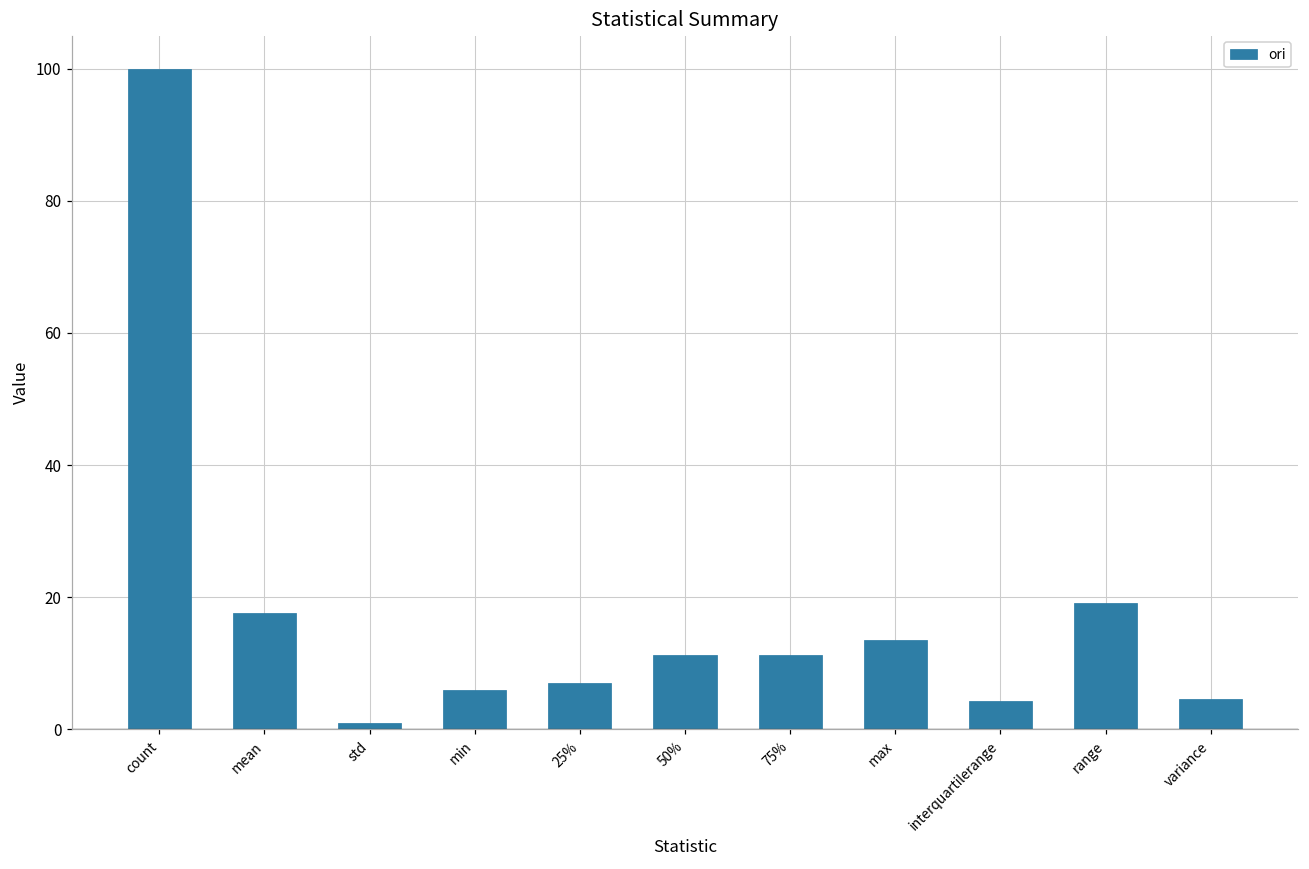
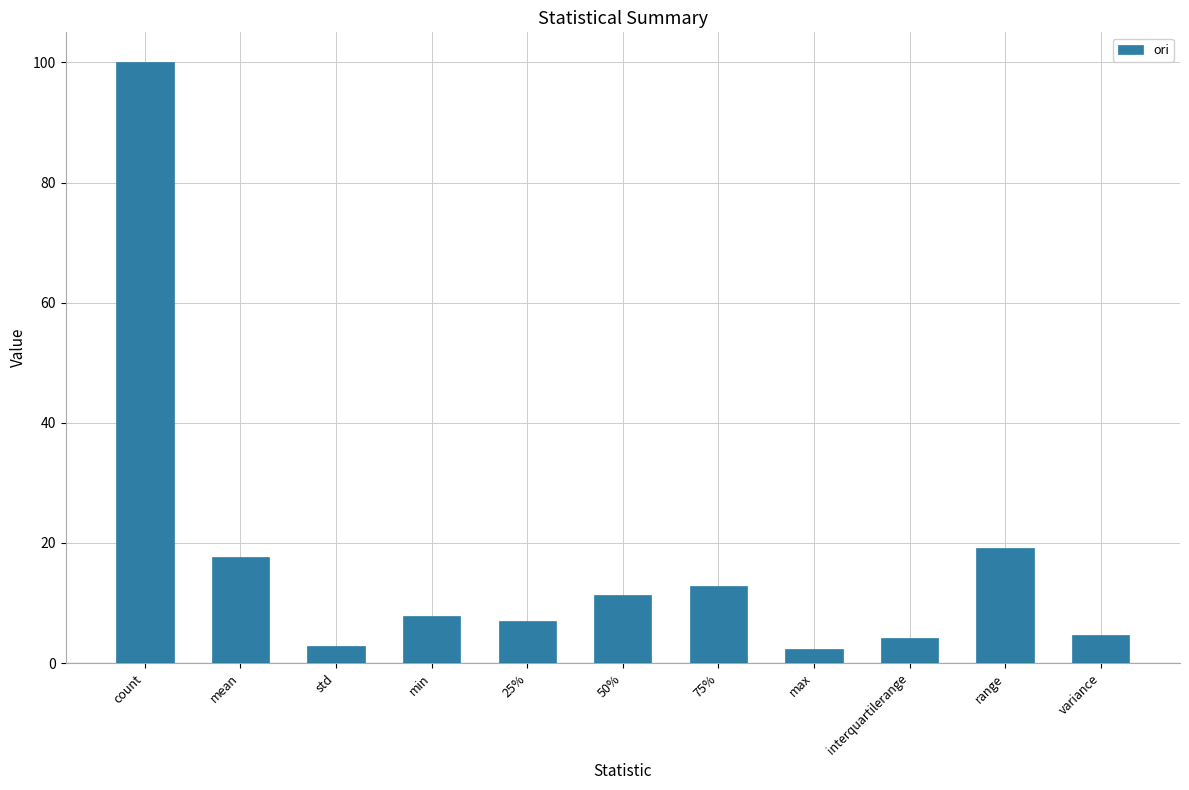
  {
    "count": 100,
    "mean": 18,
-   "std": 1,
-   "min": 6,
+   "std": 3,
+   "min": 8,
    "25%": 7,
    "50%": 11,
-   "75%": 11,
-   "max": 13,
+   "75%": 13,
+   "max": 2,
    "interquartilerange": 4,
    "range": 19,
    "variance": 5
  }
